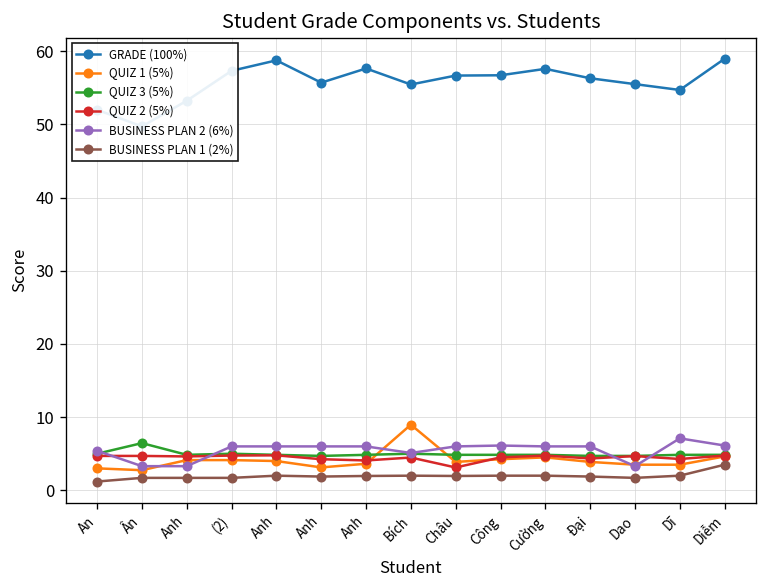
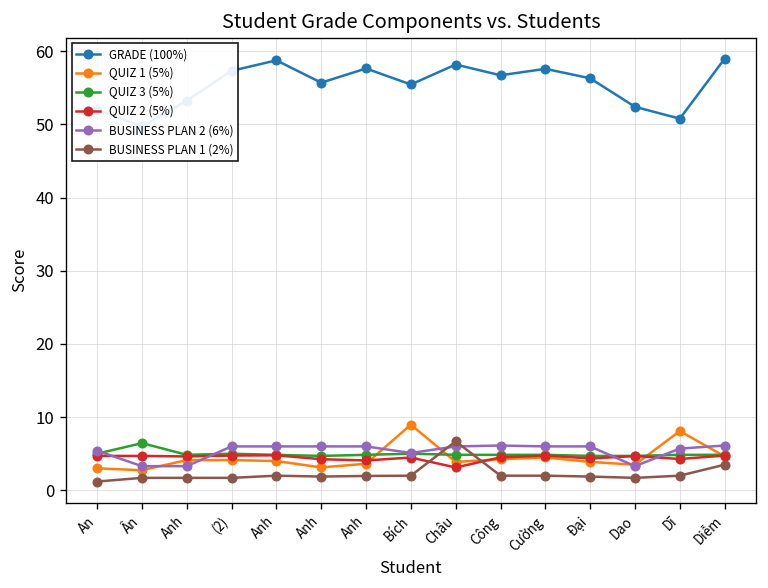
  {
    "GRADE (100%)": {
      "Bích": 55,
-     "Châu": 57,
+     "Châu": 58,
      "Công": 57,
      "Cường": 58,
      "Đại": 56,
-     "Dao": 56,
-     "Dĩ": 55,
+     "Dao": 52,
+     "Dĩ": 51,
      "Diễm": 59
    },
    "QUIZ 1 (5%)": {
      "An": 3,
      "Ân": 3,
      "(2)": 4,
      "Bích": 9,
      "Châu": 4,
      "Đại": 4,
-     "Dĩ": 4
+     "Dĩ": 8
    },
    "QUIZ 3 (5%)": {
      "Ân": 6,
      "Châu": 5,
      "Dĩ": 5
    },
    "QUIZ 2 (5%)": {
      "Ân": 5,
      "Bích": 4,
      "Châu": 3,
      "Dĩ": 4
    },
    "BUSINESS PLAN 2 (6%)": {
      "Ân": 3,
      "(2)": 6,
      "Châu": 6,
      "Công": 6,
      "Cường": 6,
      "Đại": 6,
-     "Dĩ": 7,
+     "Dĩ": 6,
      "Diễm": 6
    },
    "BUSINESS PLAN 1 (2%)": {
      "An": 1,
      "Ân": 2,
      "(2)": 2,
      "Bích": 2,
-     "Châu": 2,
+     "Châu": 7,
      "Công": 2,
      "Cường": 2,
      "Đại": 2,
      "Dao": 2,
      "Dĩ": 2,
      "Diễm": 4
    }
  }
